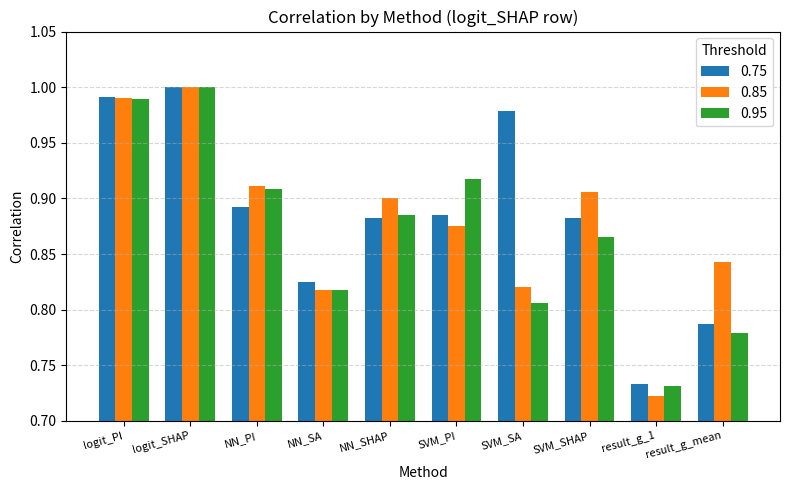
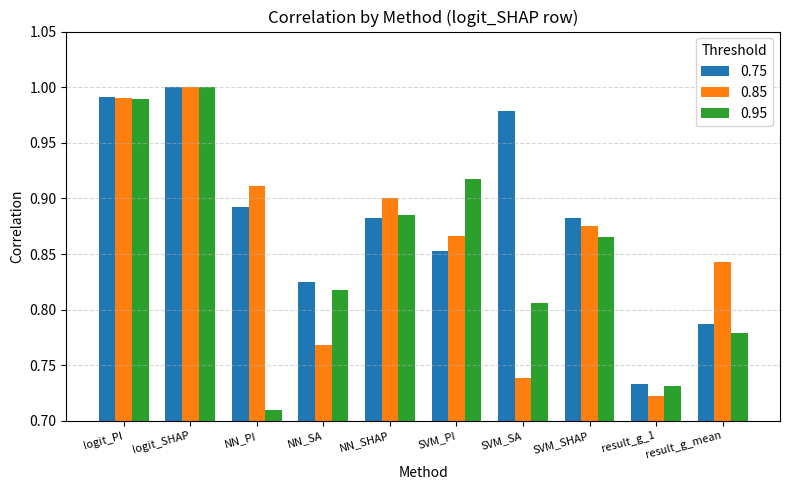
  {
    "0.75": {
      "logit_PI": 0.991,
      "logit_SHAP": 1.000,
      "NN_PI": 0.892,
      "NN_SA": 0.825,
      "NN_SHAP": 0.883,
-     "SVM_PI": 0.885,
+     "SVM_PI": 0.853,
      "SVM_SA": 0.979,
      "SVM_SHAP": 0.883,
      "result_g_1": 0.733,
      "result_g_mean": 0.787
    },
    "0.85": {
      "logit_PI": 0.991,
      "logit_SHAP": 1.000,
      "NN_PI": 0.911,
-     "NN_SA": 0.817,
+     "NN_SA": 0.768,
      "NN_SHAP": 0.900,
-     "SVM_PI": 0.875,
-     "SVM_SA": 0.820,
-     "SVM_SHAP": 0.905,
+     "SVM_PI": 0.866,
+     "SVM_SA": 0.739,
+     "SVM_SHAP": 0.875,
      "result_g_1": 0.722,
      "result_g_mean": 0.843
    },
    "0.95": {
      "logit_PI": 0.990,
      "logit_SHAP": 1.000,
-     "NN_PI": 0.908,
+     "NN_PI": 0.710,
      "NN_SA": 0.818,
      "NN_SHAP": 0.885,
      "SVM_PI": 0.917,
      "SVM_SA": 0.806,
      "SVM_SHAP": 0.866,
      "result_g_1": 0.732,
      "result_g_mean": 0.779
    }
  }
